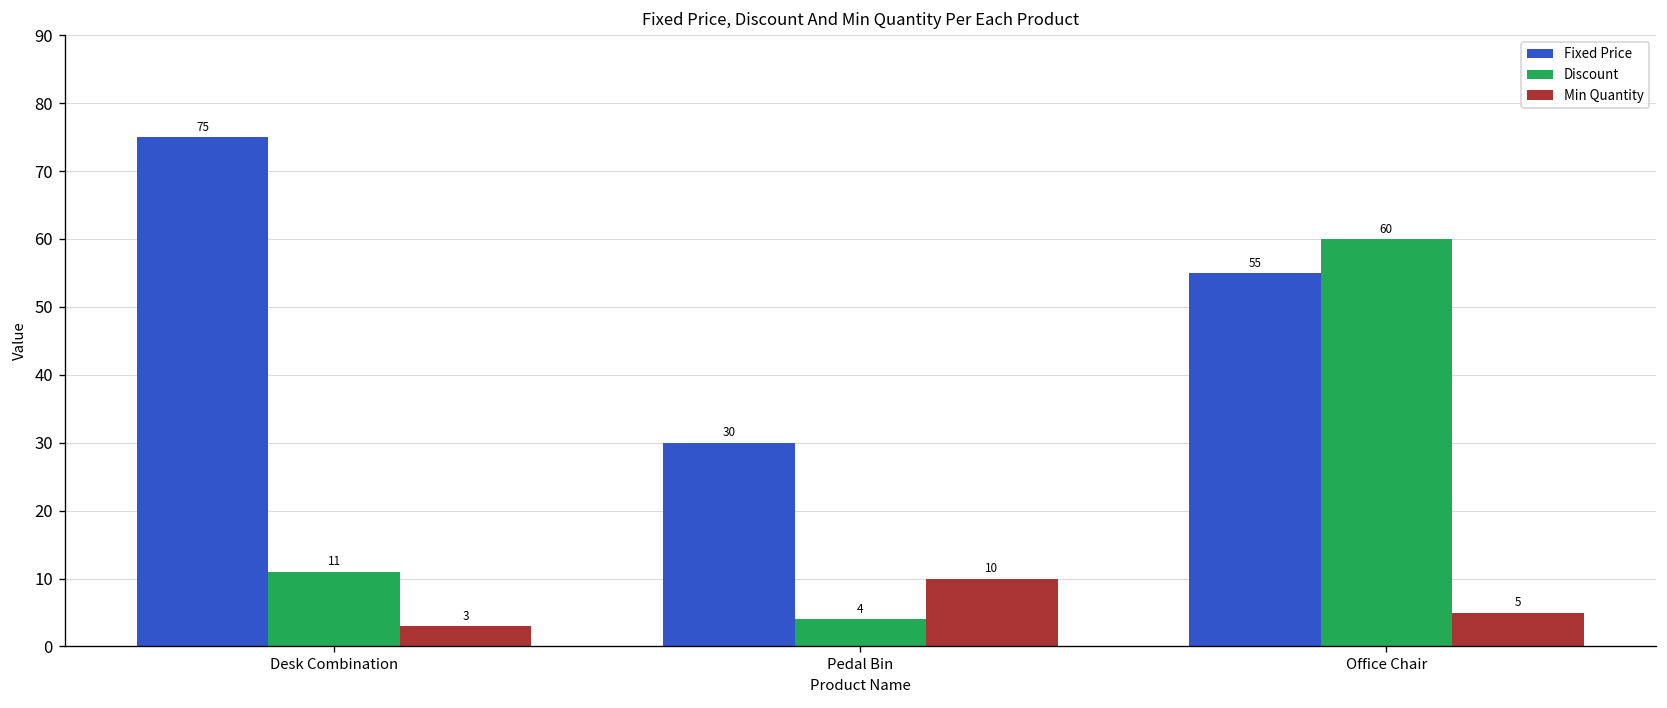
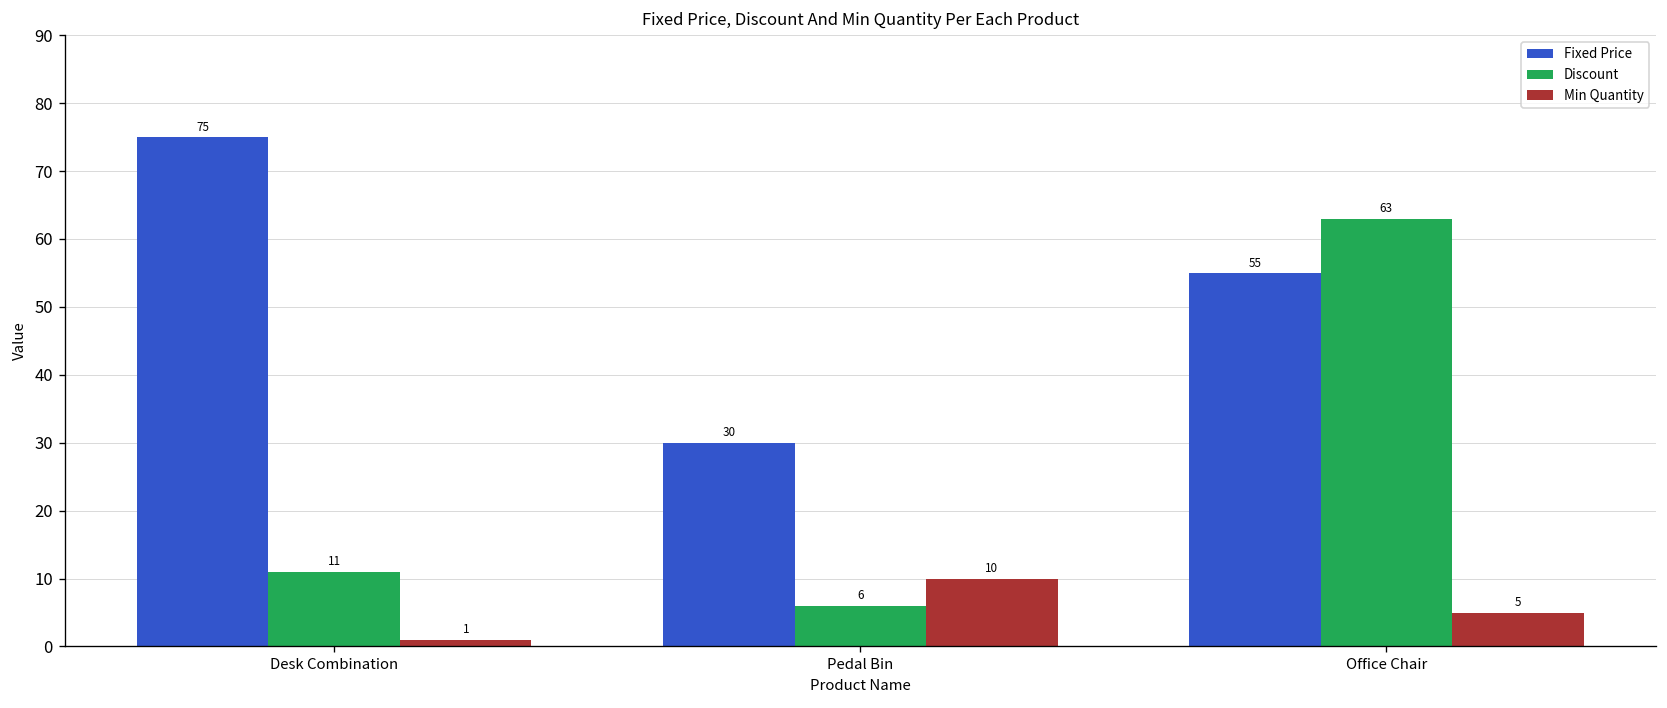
  {
    "Fixed Price": {
      "Desk Combination": 75,
      "Pedal Bin": 30,
      "Office Chair": 55
    },
    "Discount": {
      "Desk Combination": 11,
-     "Pedal Bin": 4,
-     "Office Chair": 60
+     "Pedal Bin": 6,
+     "Office Chair": 63
    },
    "Min Quantity": {
-     "Desk Combination": 3,
+     "Desk Combination": 1,
      "Pedal Bin": 10,
      "Office Chair": 5
    }
  }
